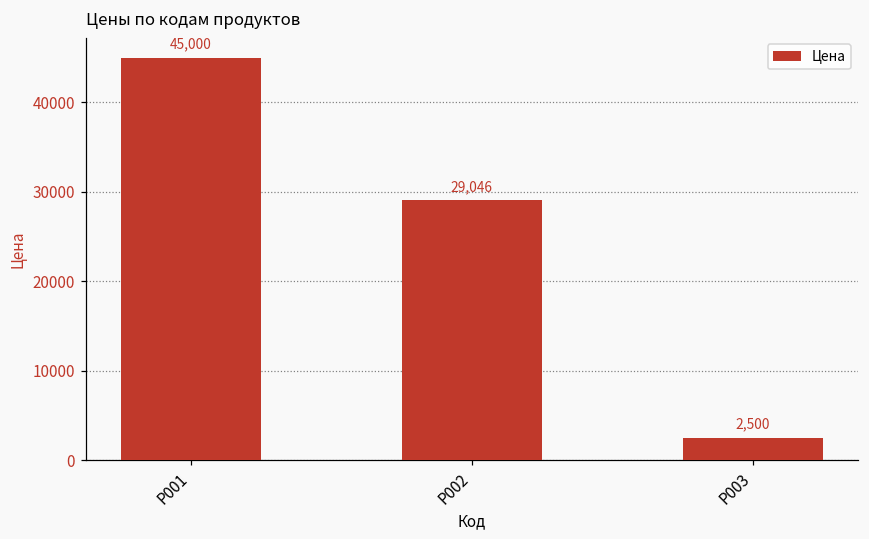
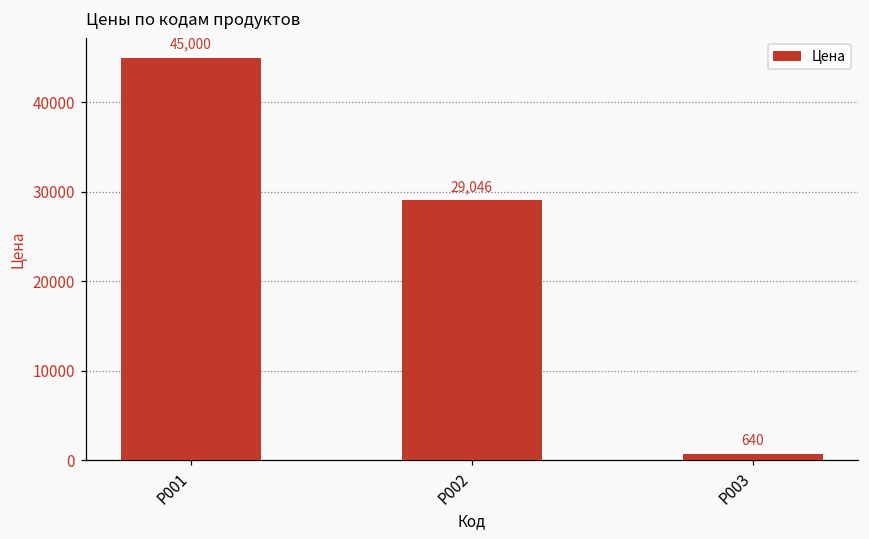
  {
    "P001": "45,000",
    "P002": "29,046",
-   "P003": "2,500"
+   "P003": "640"
  }
